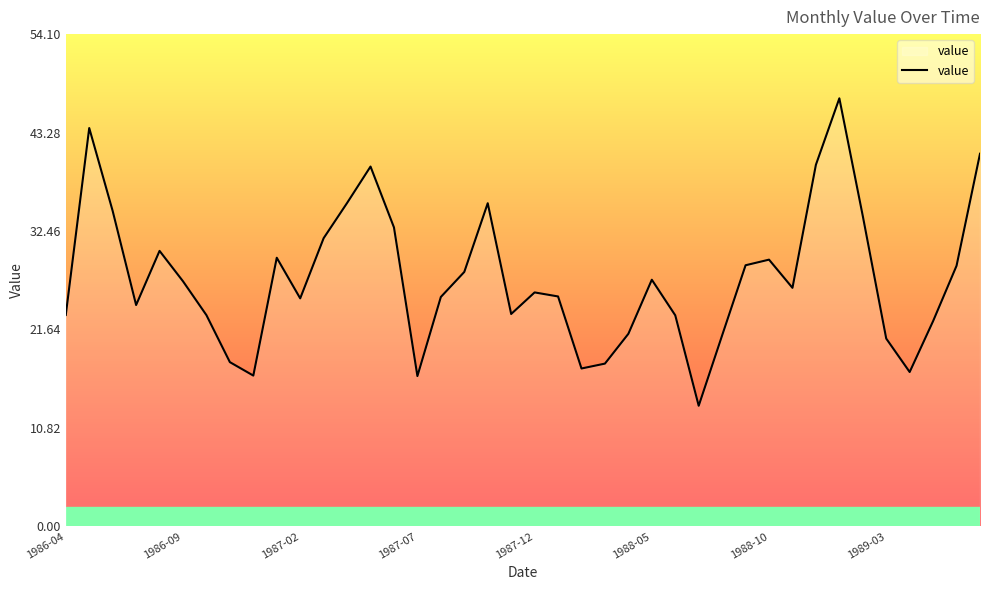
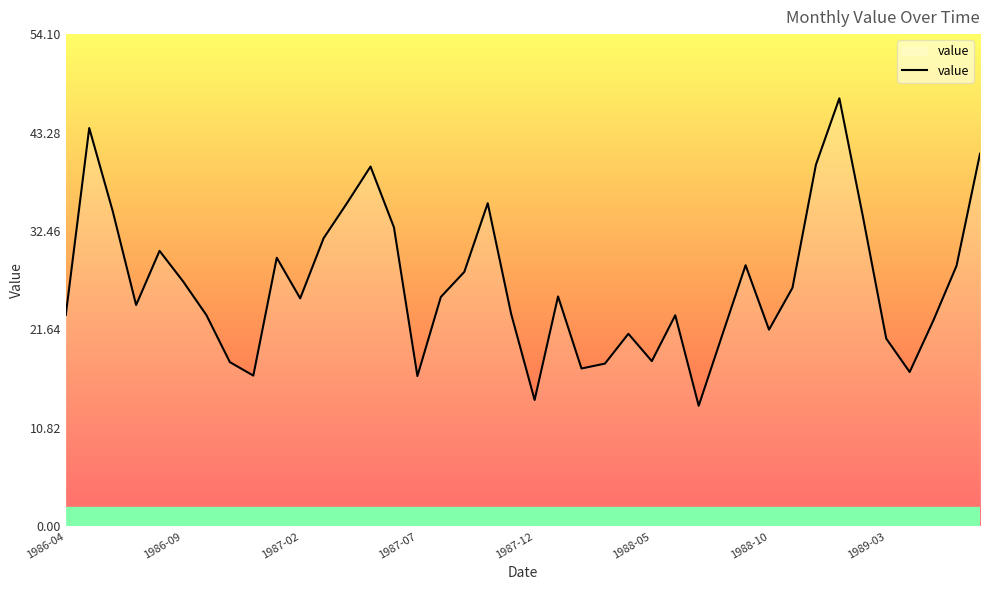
  {
    "1986-04": 23,
    "1986-09": 27,
    "1987-02": 25,
    "1987-07": 17,
-   "1987-12": 26,
-   "1988-05": 27,
-   "1988-10": 29,
+   "1987-12": 14,
+   "1988-05": 18,
+   "1988-10": 22,
    "1989-03": 21
  }
